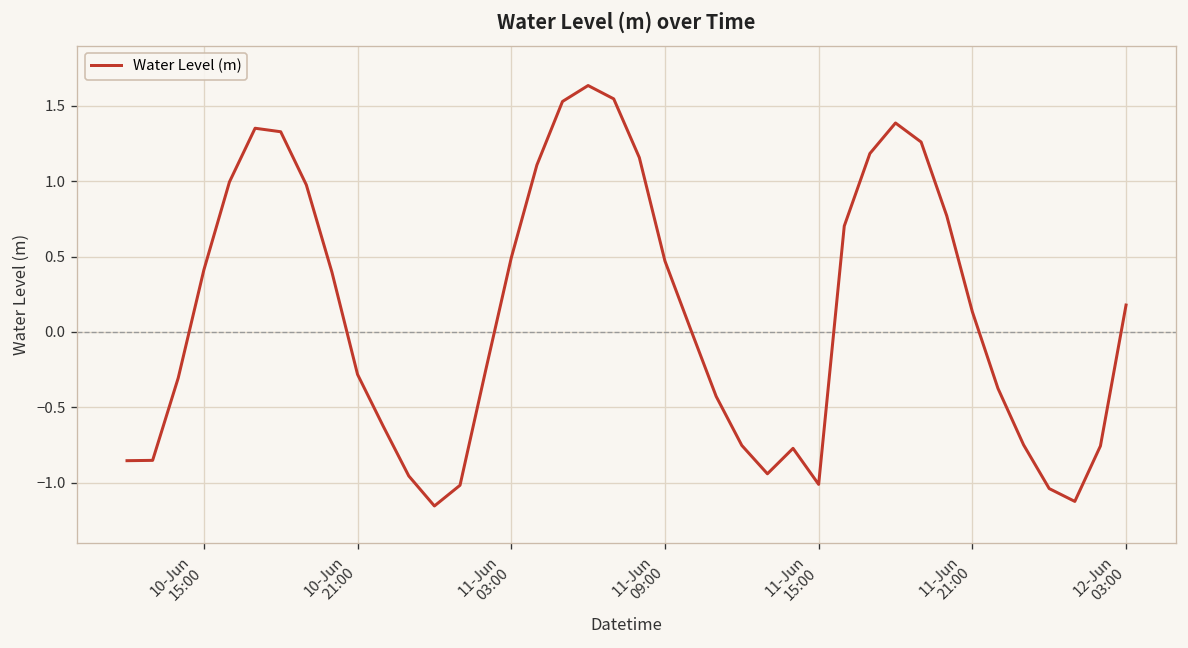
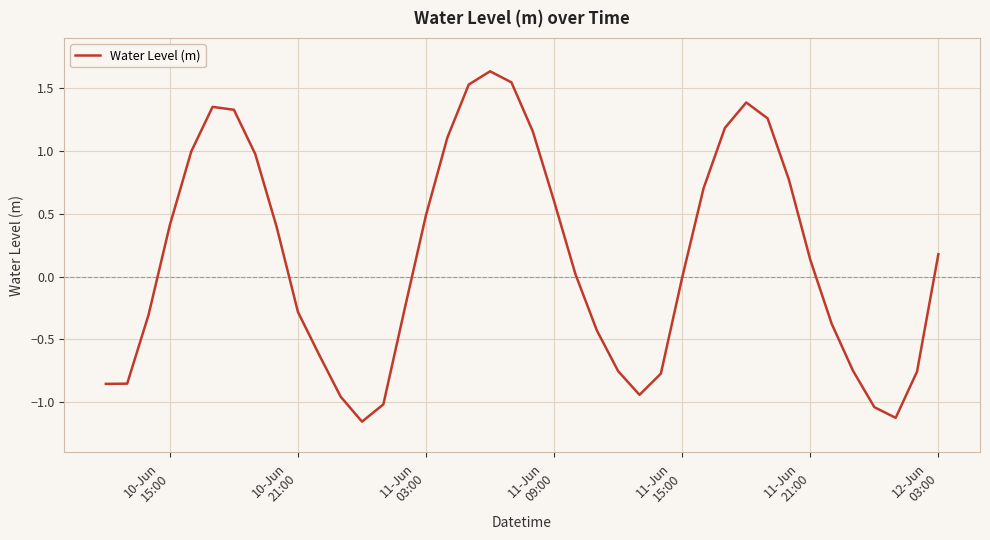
  {
    "10-Jun 15:00": 0.41,
    "10-Jun 21:00": -0.28,
    "11-Jun 03:00": 0.49,
-   "11-Jun 09:00": 0.47,
-   "11-Jun 15:00": -1.01,
+   "11-Jun 09:00": 0.60,
+   "11-Jun 15:00": -0.01,
    "11-Jun 21:00": 0.13,
    "12-Jun 03:00": 0.18
  }
